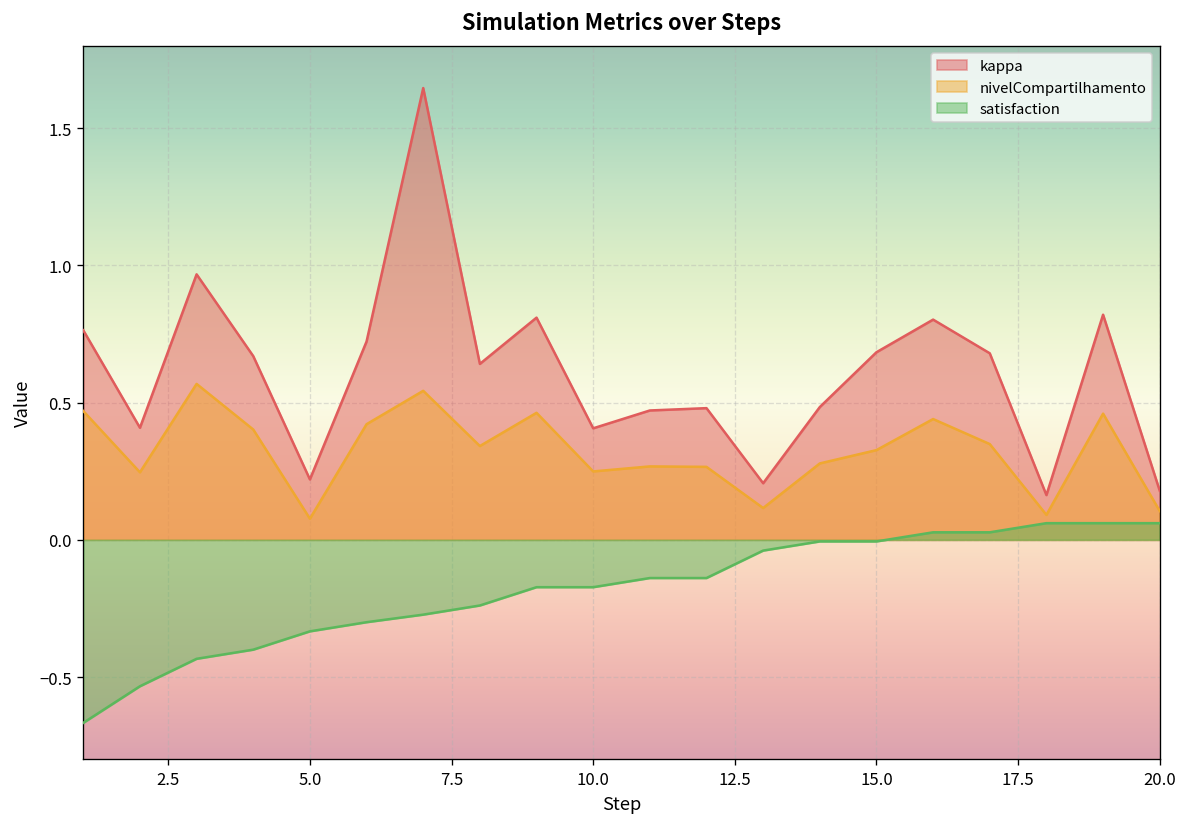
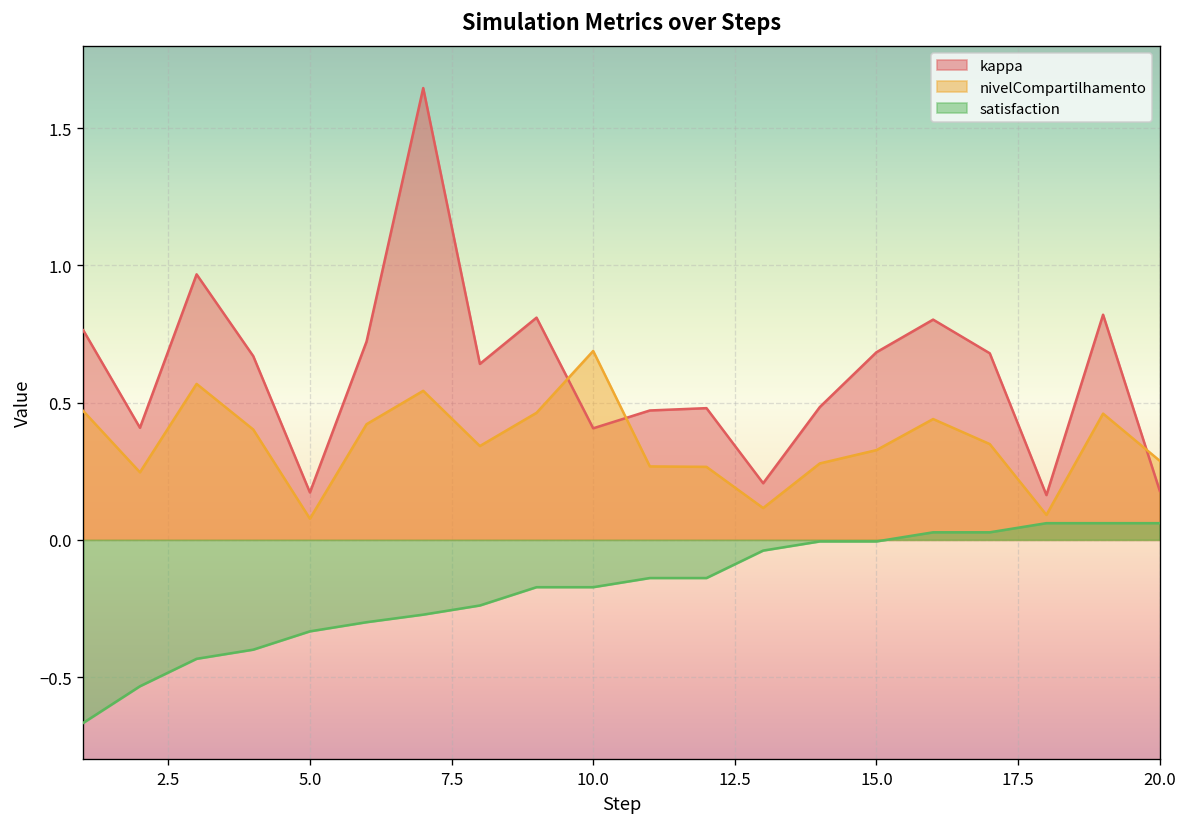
  {
    "kappa": {
-     "5.0": 0.22,
+     "5.0": 0.17,
      "10.0": 0.41,
      "15.0": 0.68,
      "20.0": 0.18
    },
    "nivelCompartilhamento": {
      "5.0": 0.08,
-     "10.0": 0.25,
+     "10.0": 0.69,
      "15.0": 0.33,
-     "20.0": 0.10
+     "20.0": 0.29
    }
  }
